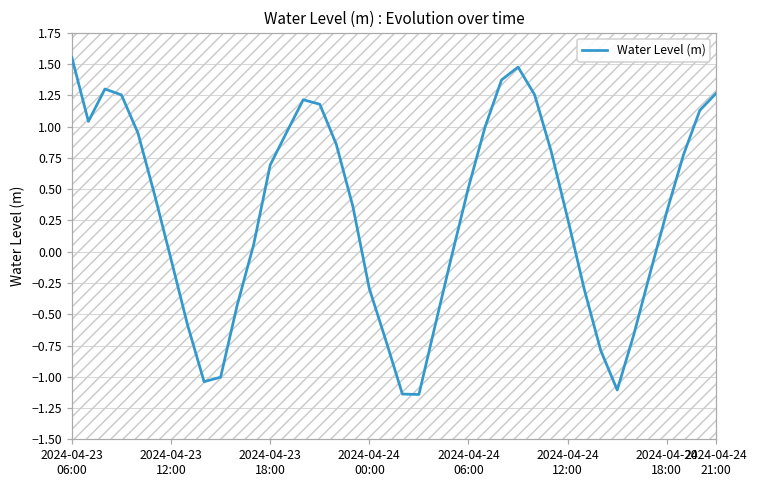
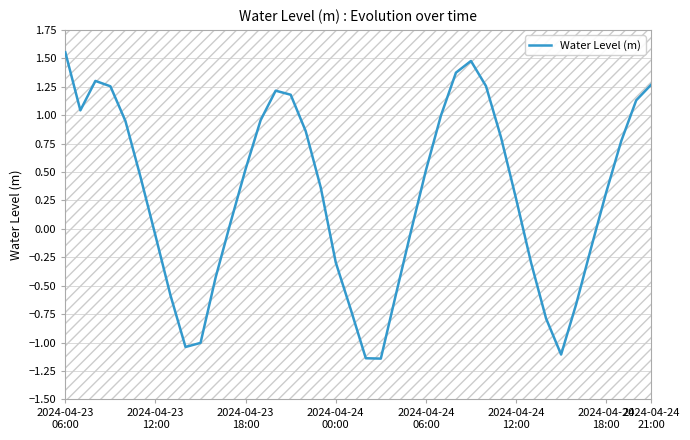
  {
    "Water Level (m)": {
      "2024-04-23 06:00": 1.55,
      "2024-04-23 12:00": -0.06,
-     "2024-04-23 18:00": 0.69,
+     "2024-04-23 18:00": 0.53,
      "2024-04-24 00:00": -0.30,
      "2024-04-24 06:00": 0.51,
      "2024-04-24 12:00": 0.27
    }
  }
